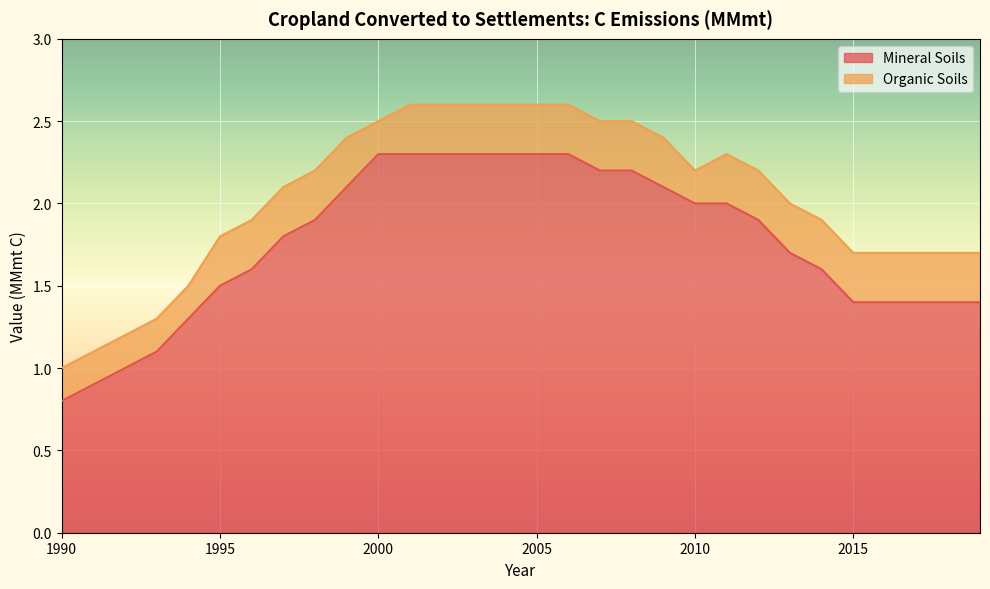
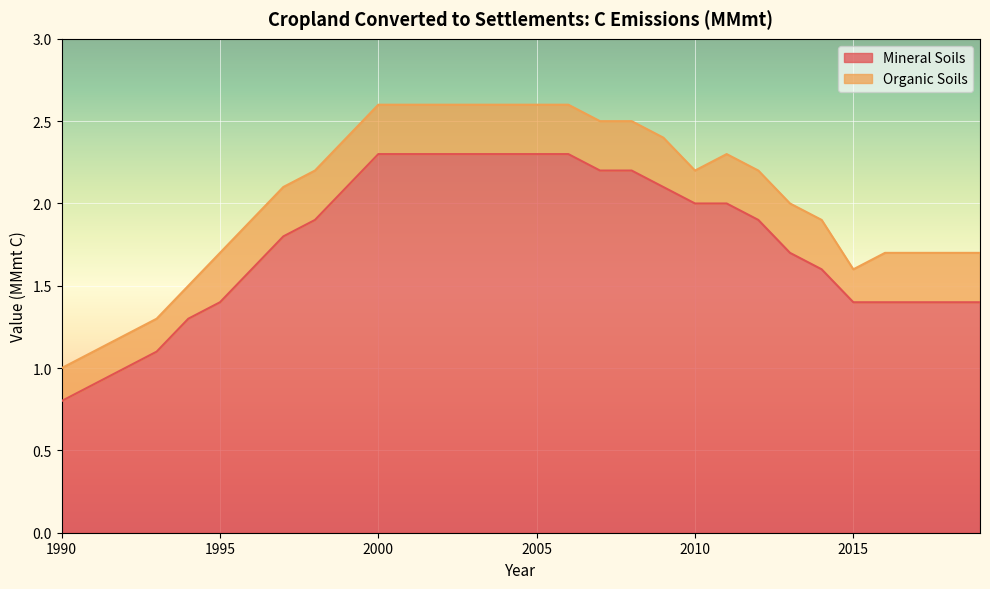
  {
    "Mineral Soils": {
      "1990": 0.8,
-     "1995": 1.5,
+     "1995": 1.4,
      "2000": 2.3,
      "2005": 2.3,
      "2010": 2.0,
      "2015": 1.4
    },
    "Organic Soils": {
      "1990": 0.2,
      "1995": 0.3,
-     "2000": 0.2,
+     "2000": 0.3,
      "2005": 0.3,
      "2010": 0.2,
-     "2015": 0.3
+     "2015": 0.2
    }
  }
